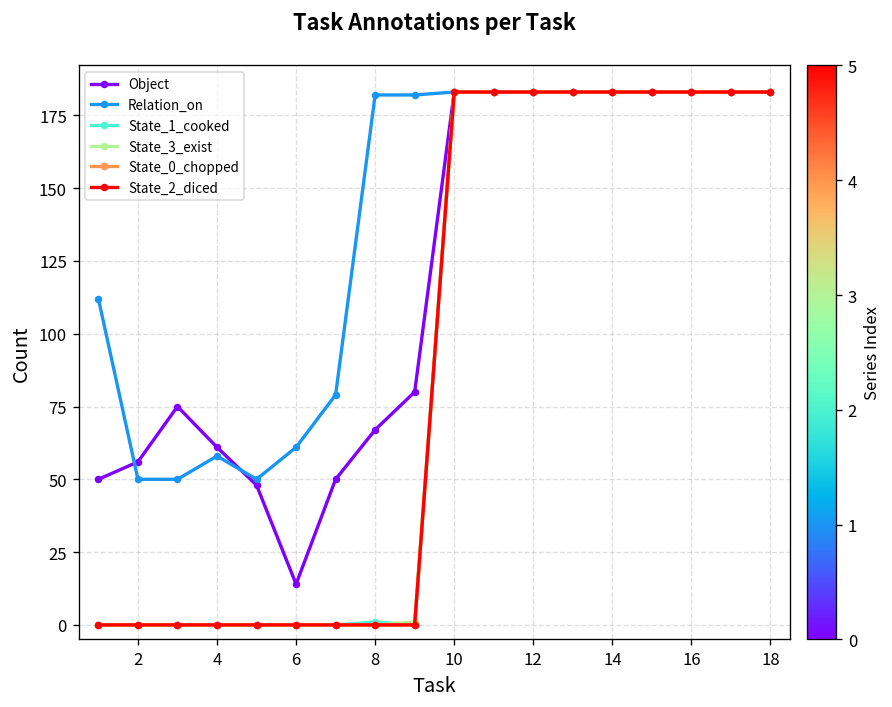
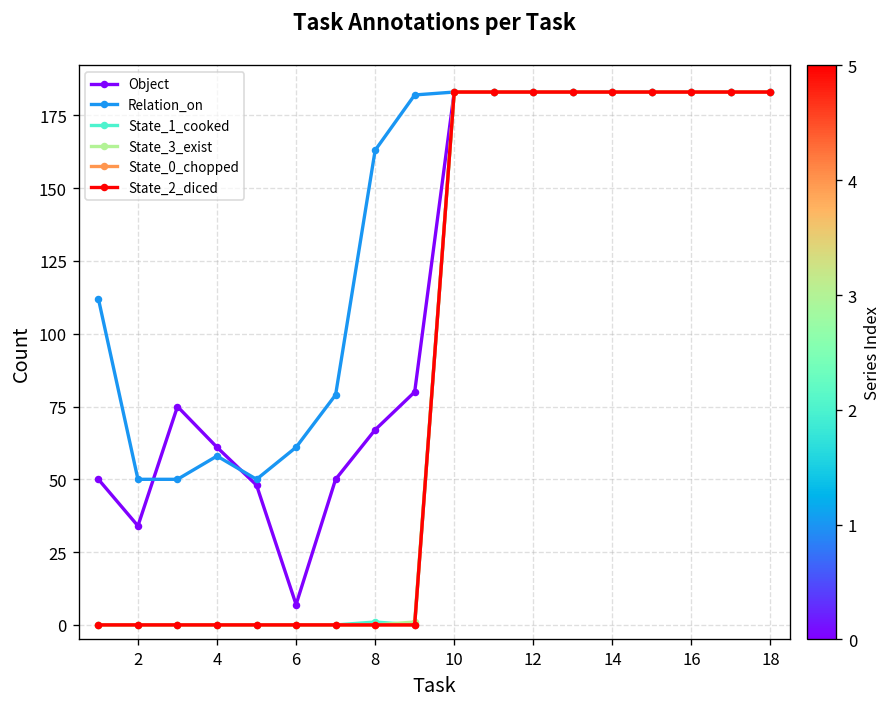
  {
    "Object": {
-     "2": 56,
+     "2": 34,
      "4": 61,
-     "6": 14,
+     "6": 7,
      "8": 67
    },
    "Relation_on": {
      "2": 50,
      "4": 58,
      "6": 61,
-     "8": 182
+     "8": 163
    }
  }
